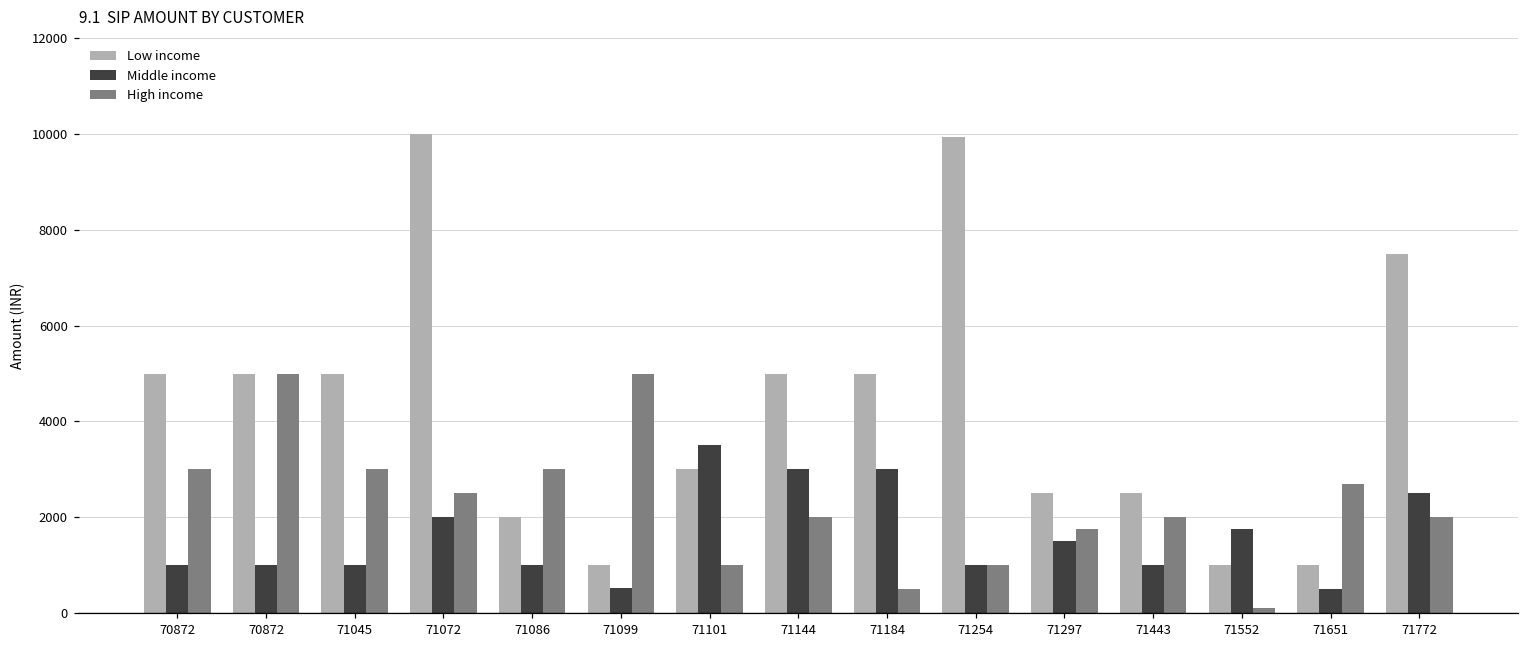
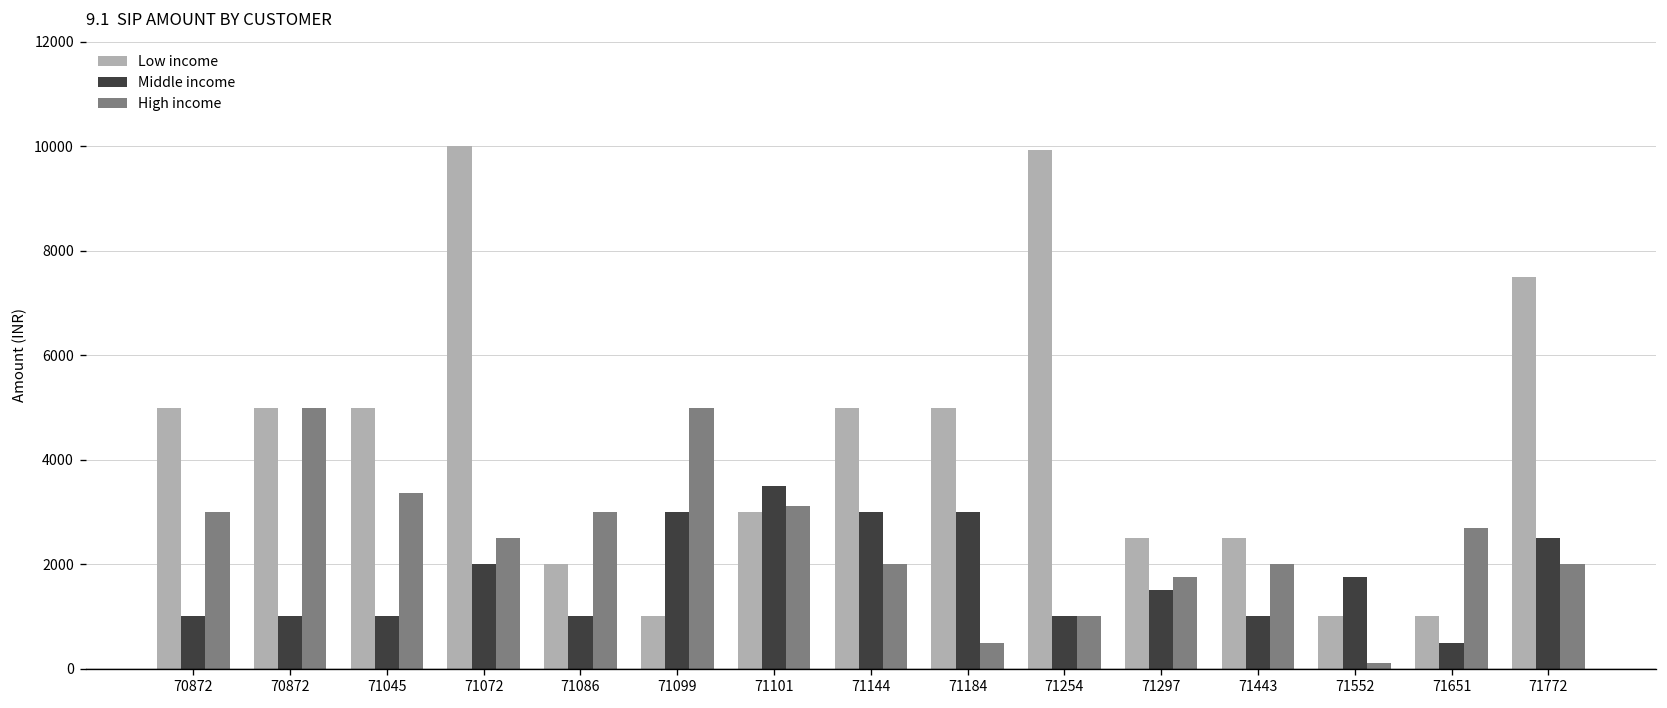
  {
    "Low income": {
      "71045": 5000,
      "71072": 10000,
      "71086": 2000,
      "71099": 1000,
      "71101": 3000,
      "71144": 5000,
      "71184": 5000,
      "71254": 9900,
      "71297": 2500,
      "71443": 2500,
      "71552": 1000,
      "71651": 1000,
      "71772": 7500
    },
    "Middle income": {
      "71045": 1000,
      "71072": 2000,
      "71086": 1000,
-     "71099": 500,
+     "71099": 3000,
      "71101": 3500,
      "71144": 3000,
      "71184": 3000,
      "71254": 1000,
      "71297": 1500,
      "71443": 1000,
      "71552": 1800,
      "71651": 500,
      "71772": 2500
    },
    "High income": {
-     "71045": 3000,
+     "71045": 3400,
      "71072": 2500,
      "71086": 3000,
      "71099": 5000,
-     "71101": 1000,
+     "71101": 3100,
      "71144": 2000,
      "71184": 500,
      "71254": 1000,
      "71297": 1800,
      "71443": 2000,
      "71552": 100,
      "71651": 2700,
      "71772": 2000
    }
  }
